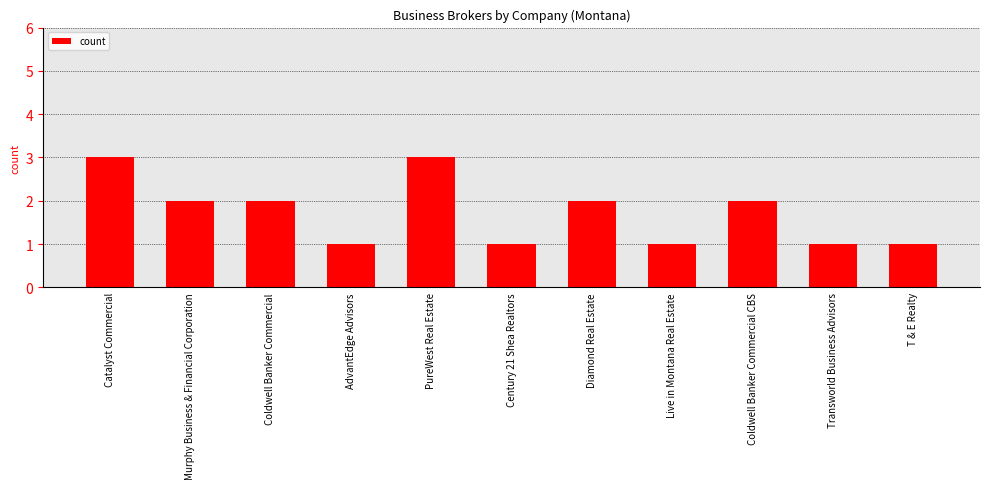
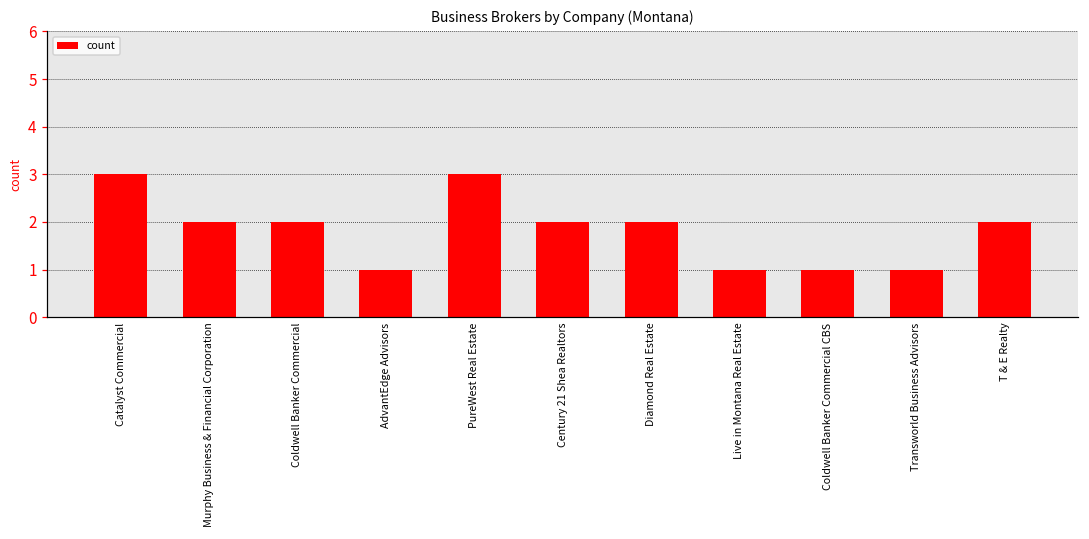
  {
    "Catalyst Commercial": 3,
    "Murphy Business & Financial Corporation": 2,
    "Coldwell Banker Commercial": 2,
    "AdvantEdge Advisors": 1,
    "PureWest Real Estate": 3,
-   "Century 21 Shea Realtors": 1,
+   "Century 21 Shea Realtors": 2,
    "Diamond Real Estate": 2,
    "Live in Montana Real Estate": 1,
-   "Coldwell Banker Commercial CBS": 2,
+   "Coldwell Banker Commercial CBS": 1,
    "Transworld Business Advisors": 1,
-   "T & E Realty": 1
+   "T & E Realty": 2
  }
